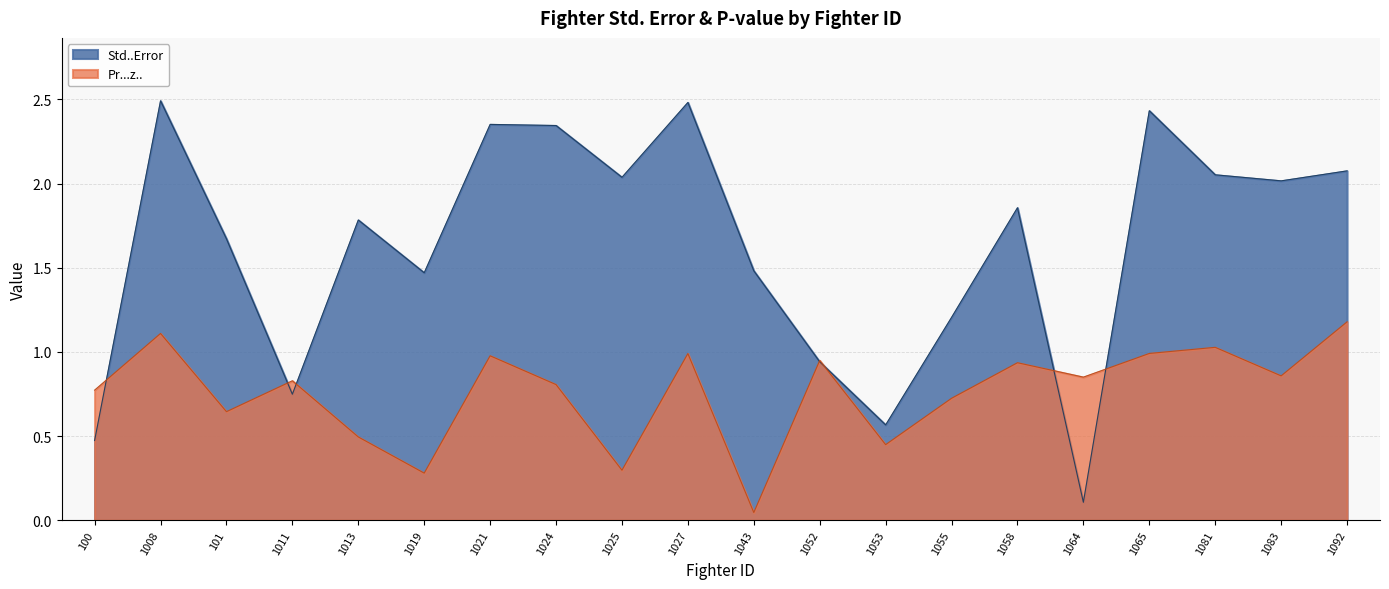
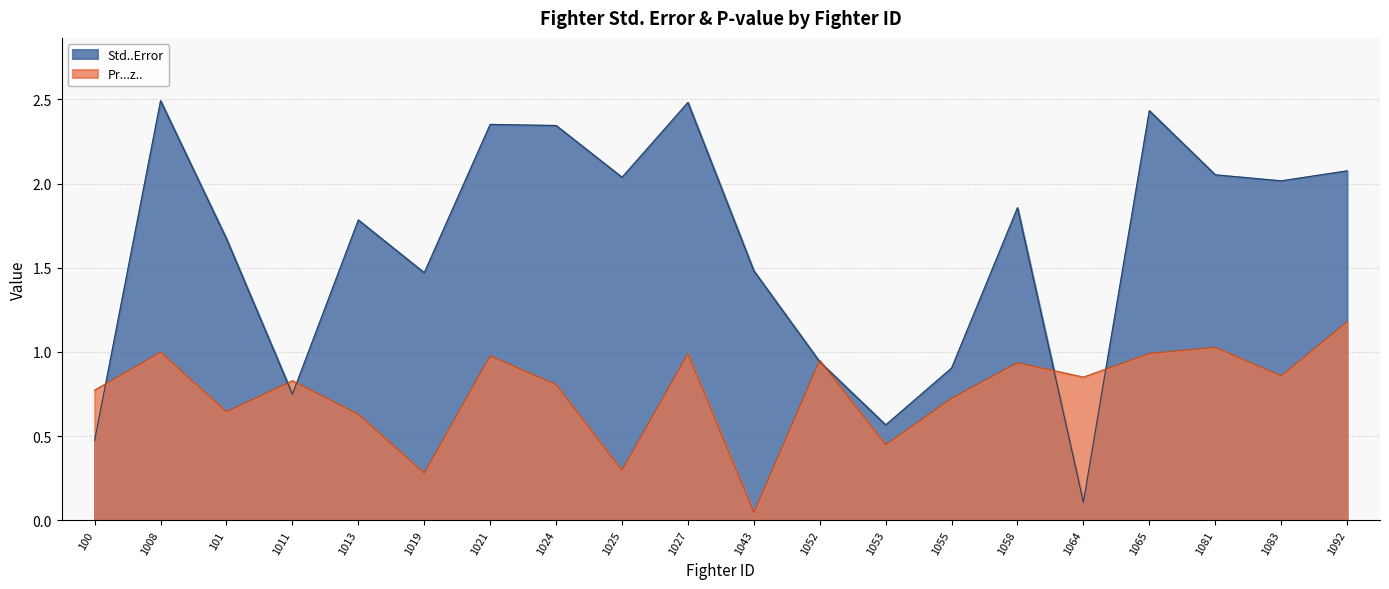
  {
    "Std..Error": {
      "100": 0.47,
      "1008": 2.49,
      "101": 1.67,
      "1011": 0.75,
      "1013": 1.78,
      "1019": 1.47,
      "1021": 2.35,
      "1024": 2.34,
      "1025": 2.04,
      "1027": 2.48,
      "1043": 1.48,
      "1053": 0.57,
-     "1055": 1.21,
+     "1055": 0.90,
      "1058": 1.86,
      "1064": 0.11,
      "1065": 2.43,
      "1081": 2.05,
      "1083": 2.02,
      "1092": 2.08
    },
    "Pr...z..": {
      "100": 0.77,
-     "1008": 1.11,
+     "1008": 1.00,
      "101": 0.65,
      "1011": 0.83,
-     "1013": 0.49,
+     "1013": 0.63,
      "1019": 0.28,
      "1021": 0.98,
      "1024": 0.81,
      "1025": 0.30,
      "1027": 0.99,
      "1043": 0.05,
      "1053": 0.45,
      "1055": 0.72,
      "1058": 0.94,
      "1064": 0.85,
      "1065": 0.99,
      "1081": 1.03,
      "1083": 0.86,
      "1092": 1.18
    }
  }
